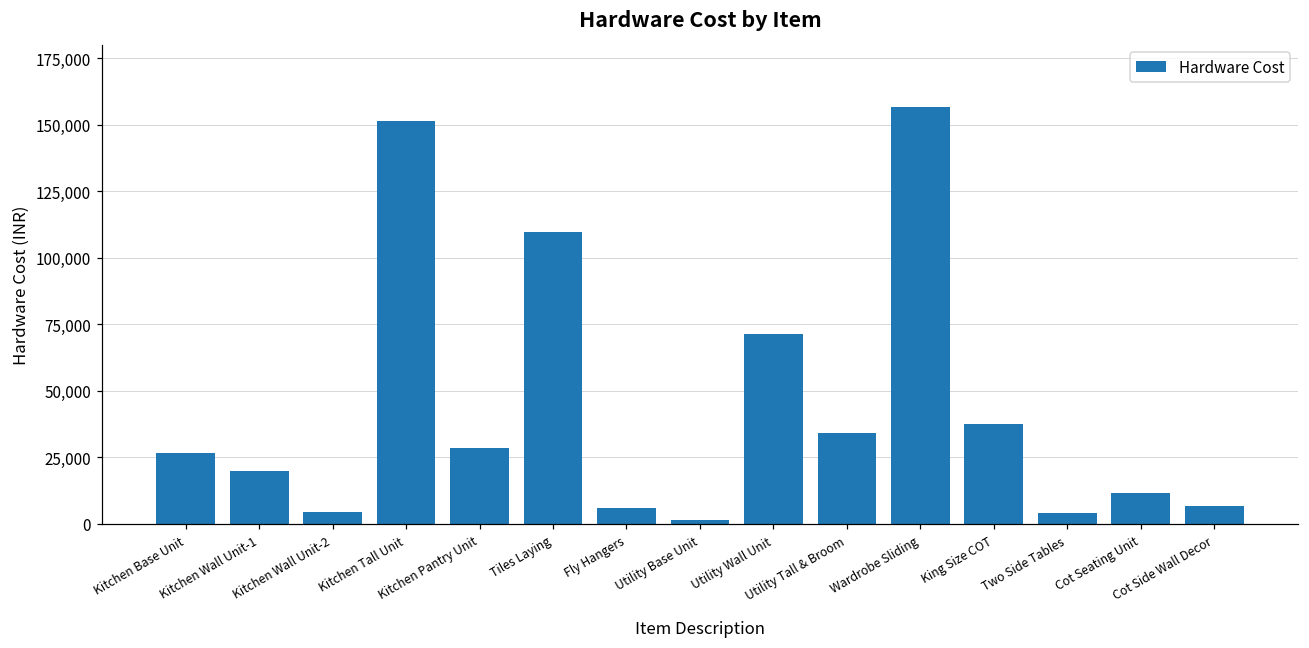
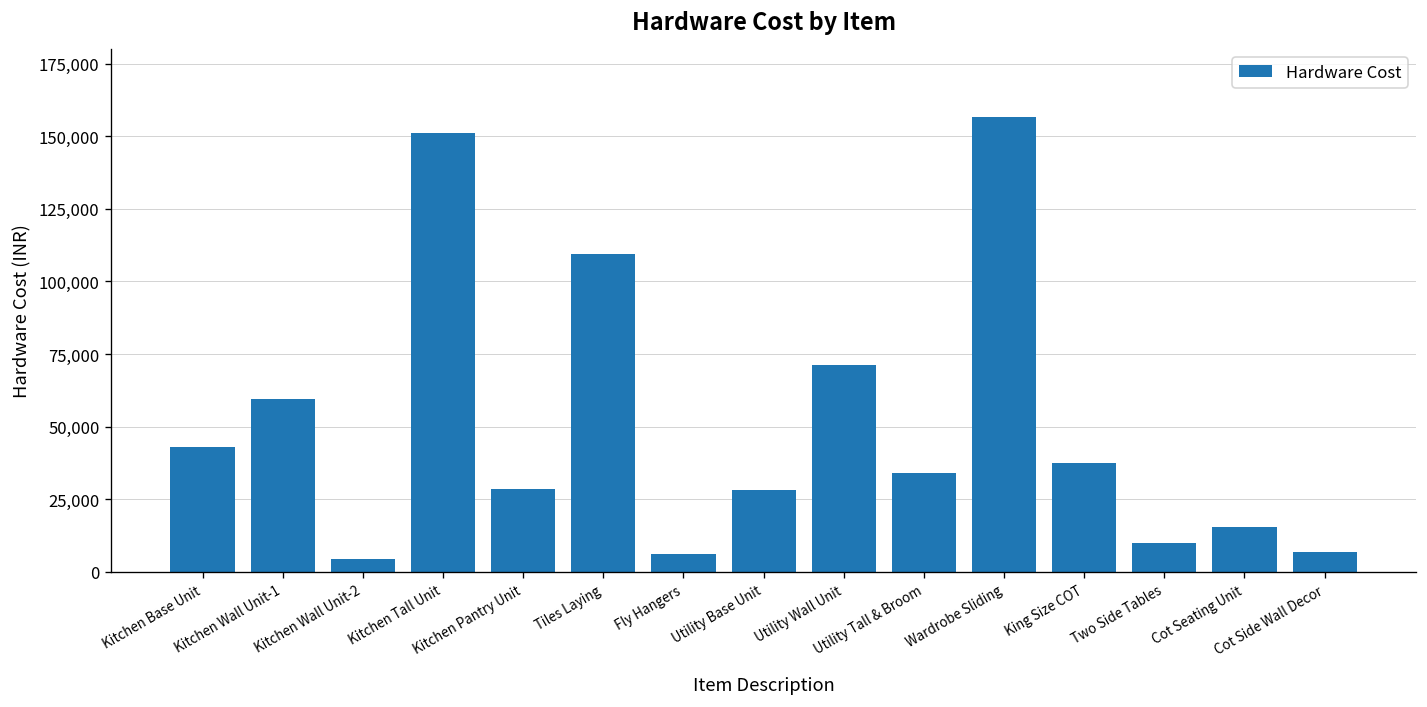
  {
-   "Kitchen Base Unit": "27,000",
-   "Kitchen Wall Unit-1": "20,000",
+   "Kitchen Base Unit": "43,000",
+   "Kitchen Wall Unit-1": "59,000",
    "Kitchen Wall Unit-2": "4,000",
    "Kitchen Tall Unit": "151,000",
    "Kitchen Pantry Unit": "28,000",
    "Tiles Laying": "110,000",
    "Fly Hangers": "6,000",
-   "Utility Base Unit": "2,000",
+   "Utility Base Unit": "28,000",
    "Utility Wall Unit": "71,000",
    "Utility Tall & Broom": "34,000",
    "Wardrobe Sliding": "157,000",
    "King Size COT": "37,000",
-   "Two Side Tables": "4,000",
-   "Cot Seating Unit": "12,000",
+   "Two Side Tables": "10,000",
+   "Cot Seating Unit": "16,000",
    "Cot Side Wall Decor": "7,000"
  }
